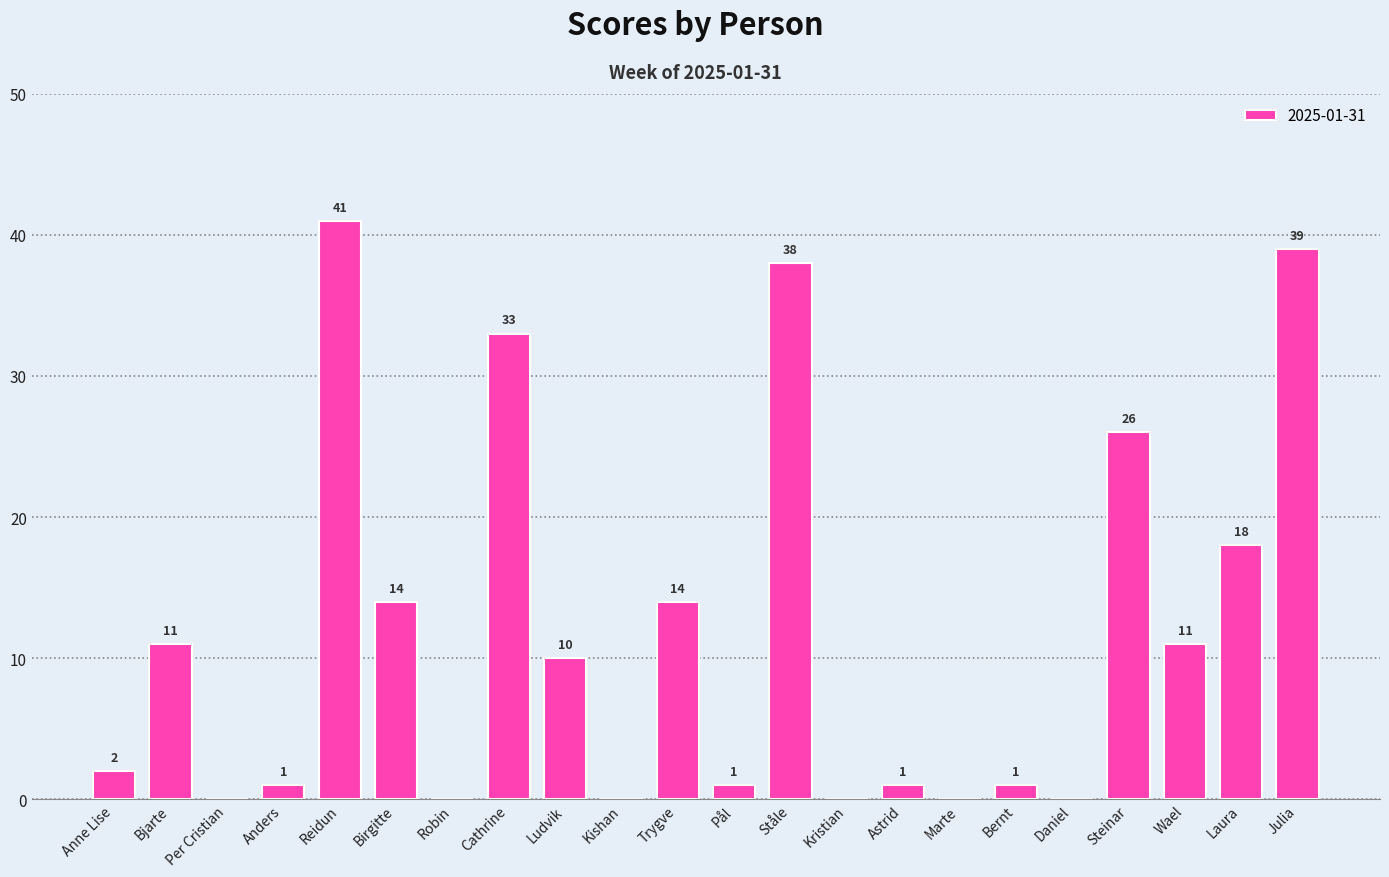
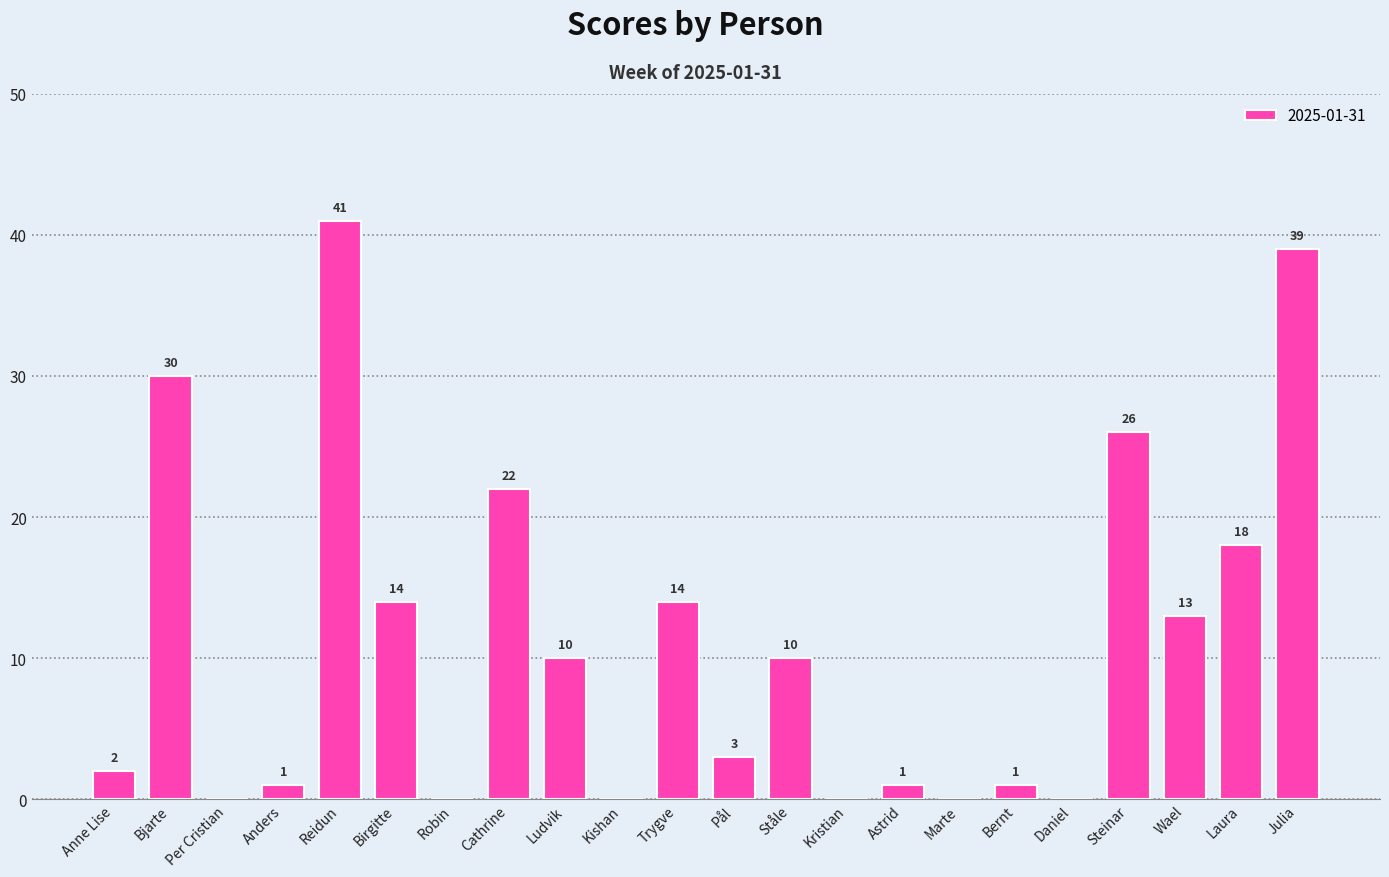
  {
    "Anne Lise": 2,
-   "Bjarte": 11,
+   "Bjarte": 30,
    "Anders": 1,
    "Reidun": 41,
    "Birgitte": 14,
-   "Cathrine": 33,
+   "Cathrine": 22,
    "Ludvik": 10,
    "Trygve": 14,
-   "Pål": 1,
-   "Ståle": 38,
+   "Pål": 3,
+   "Ståle": 10,
    "Astrid": 1,
    "Bernt": 1,
    "Steinar": 26,
-   "Wael": 11,
+   "Wael": 13,
    "Laura": 18,
    "Julia": 39
  }
